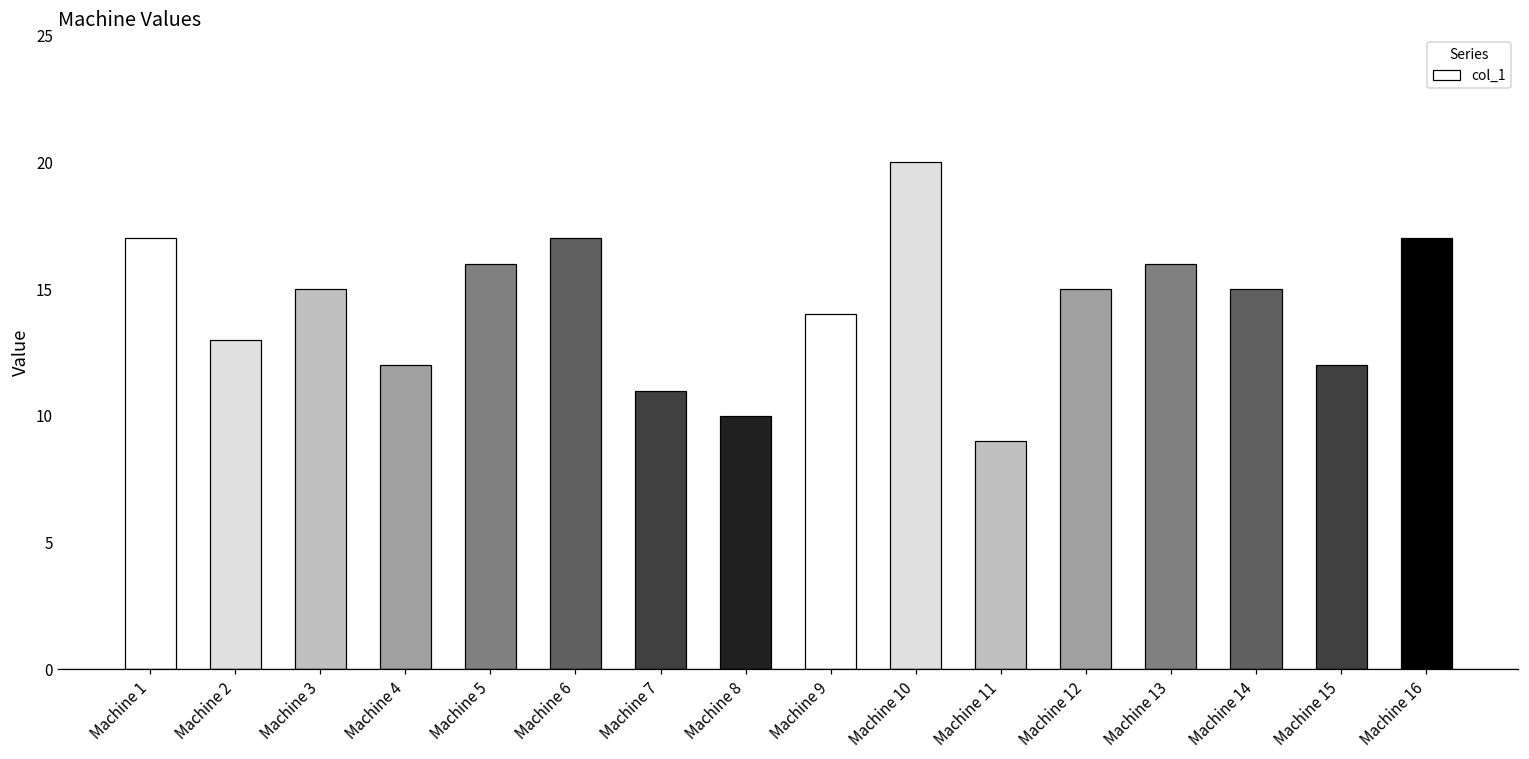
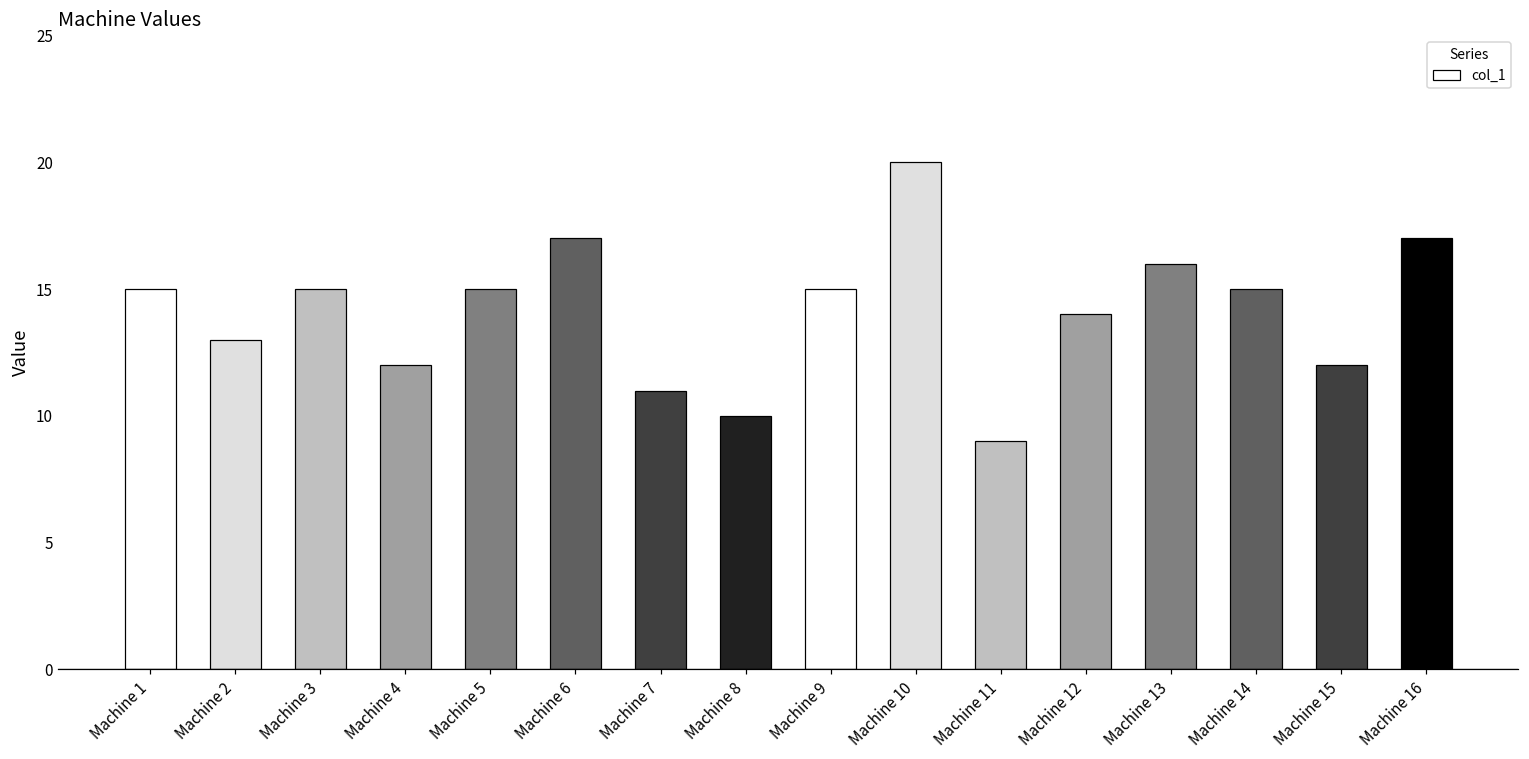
  {
-   "Machine 1": 17,
+   "Machine 1": 15,
    "Machine 2": 13,
    "Machine 3": 15,
    "Machine 4": 12,
-   "Machine 5": 16,
+   "Machine 5": 15,
    "Machine 6": 17,
    "Machine 7": 11,
    "Machine 8": 10,
-   "Machine 9": 14,
+   "Machine 9": 15,
    "Machine 10": 20,
    "Machine 11": 9,
-   "Machine 12": 15,
+   "Machine 12": 14,
    "Machine 13": 16,
    "Machine 14": 15,
    "Machine 15": 12,
    "Machine 16": 17
  }
